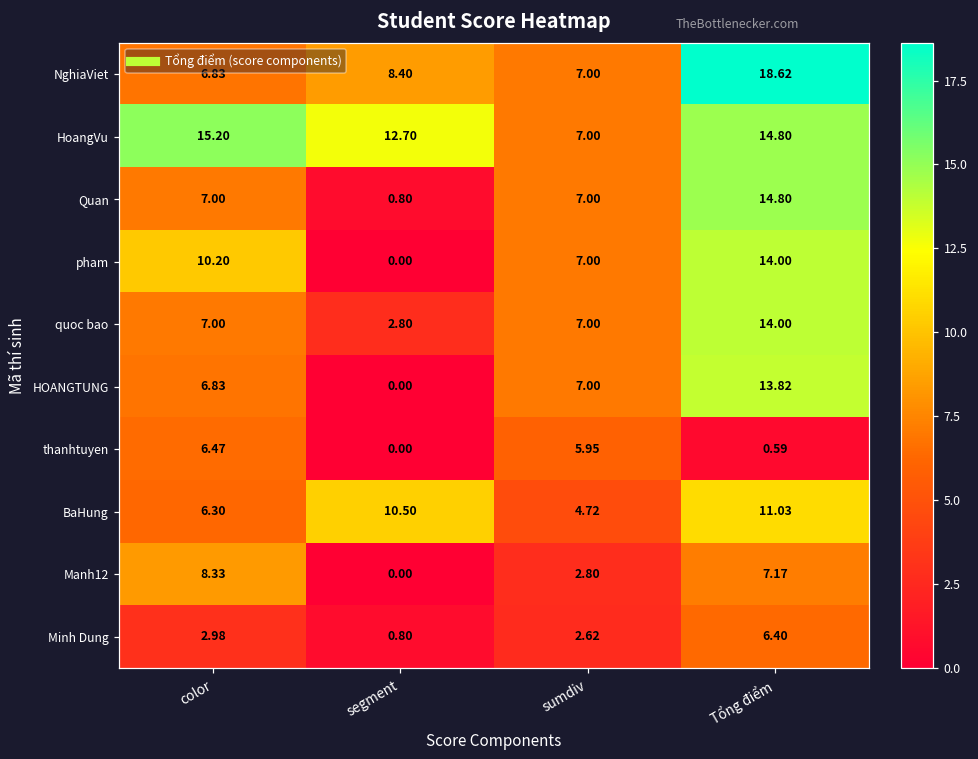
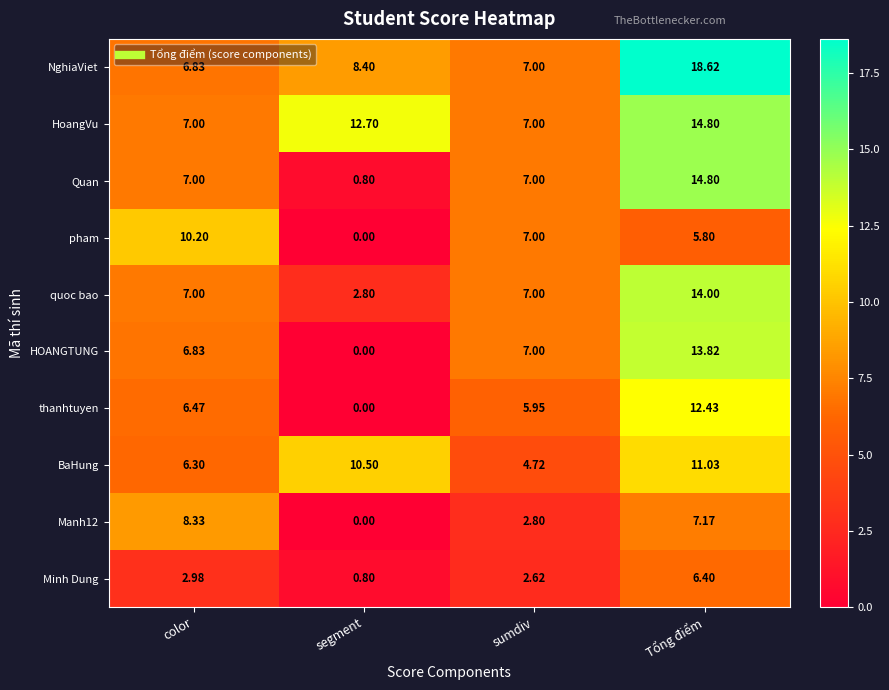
  {
    "NghiaViet": {
      "segment": 8.40,
      "sumdiv": 7.00,
      "Tổng điểm": 18.62
    },
    "HoangVu": {
-     "color": 15.20,
+     "color": 7.00,
      "segment": 12.70,
      "sumdiv": 7.00,
      "Tổng điểm": 14.80
    },
    "Quan": {
      "color": 7.00,
      "segment": 0.80,
      "sumdiv": 7.00,
      "Tổng điểm": 14.80
    },
    "pham": {
      "color": 10.20,
      "segment": 0.00,
      "sumdiv": 7.00,
-     "Tổng điểm": 14.00
+     "Tổng điểm": 5.80
    },
    "quoc bao": {
      "color": 7.00,
      "segment": 2.80,
      "sumdiv": 7.00,
      "Tổng điểm": 14.00
    },
    "HOANGTUNG": {
      "color": 6.83,
      "segment": 0.00,
      "sumdiv": 7.00,
      "Tổng điểm": 13.82
    },
    "thanhtuyen": {
      "color": 6.47,
      "segment": 0.00,
      "sumdiv": 5.95,
-     "Tổng điểm": 0.59
+     "Tổng điểm": 12.43
    },
    "BaHung": {
      "color": 6.30,
      "segment": 10.50,
      "sumdiv": 4.72,
      "Tổng điểm": 11.03
    },
    "Manh12": {
      "color": 8.33,
      "segment": 0.00,
      "sumdiv": 2.80,
      "Tổng điểm": 7.17
    },
    "Minh Dung": {
      "color": 2.98,
      "segment": 0.80,
      "sumdiv": 2.62,
      "Tổng điểm": 6.40
    }
  }
